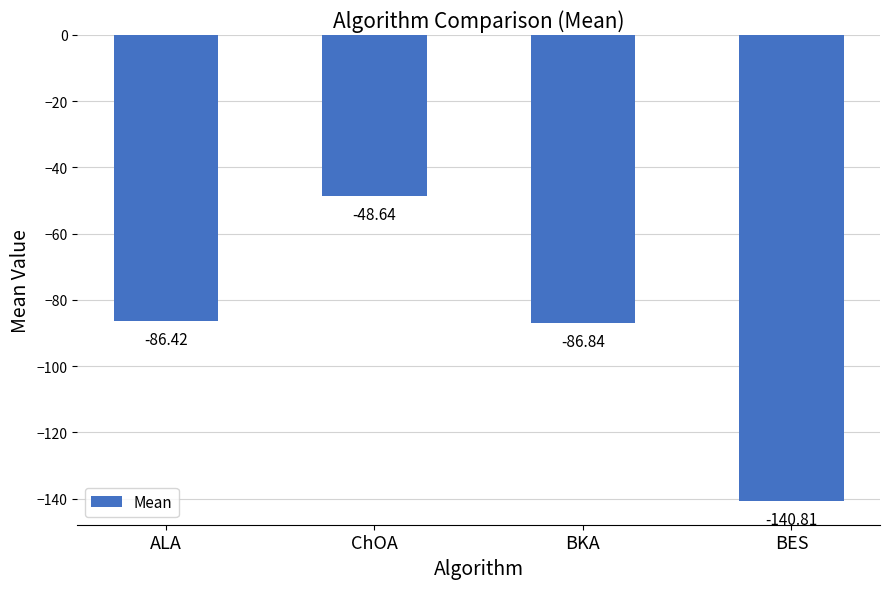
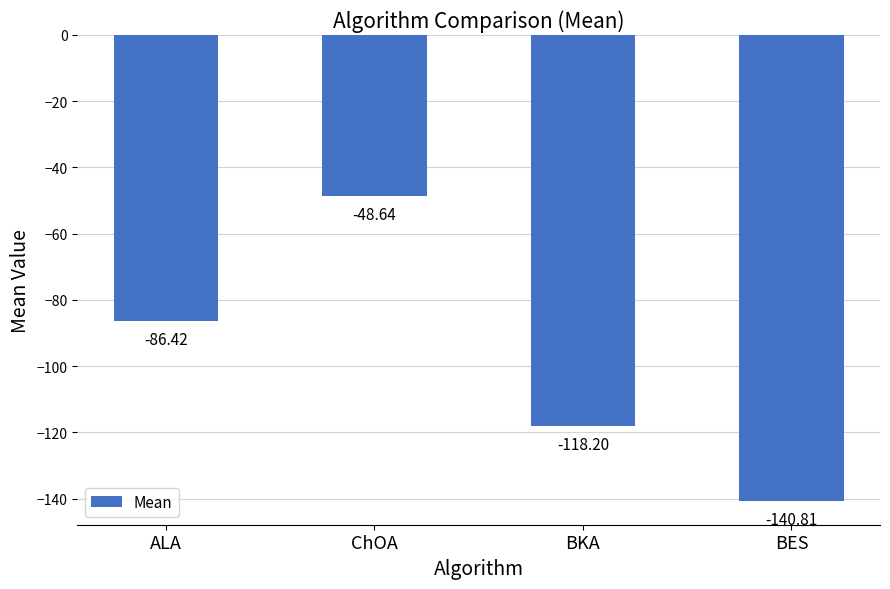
  {
    "ALA": -86.42,
    "ChOA": -48.64,
-   "BKA": -86.84,
+   "BKA": -118.20,
    "BES": -140.81
  }
